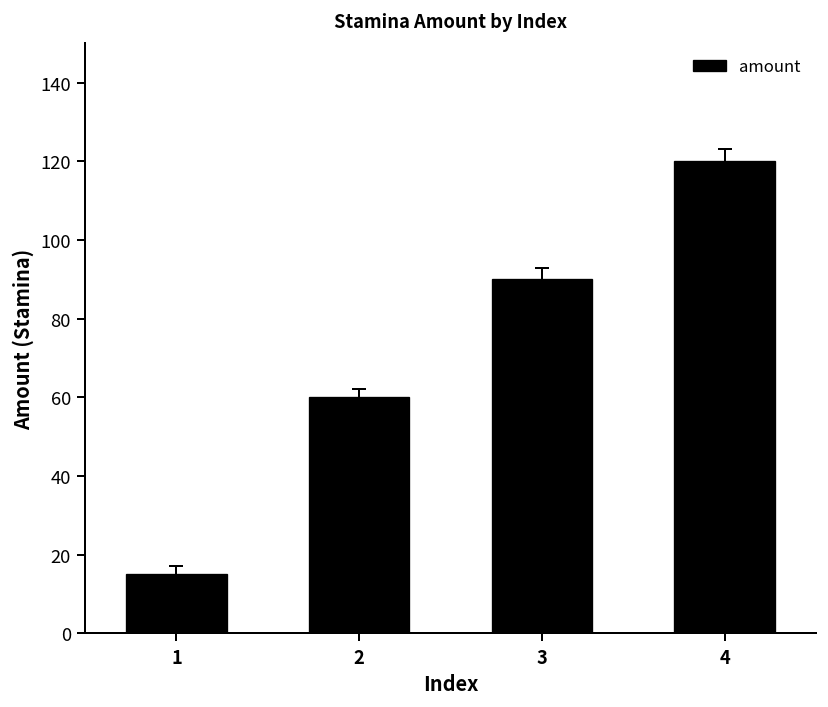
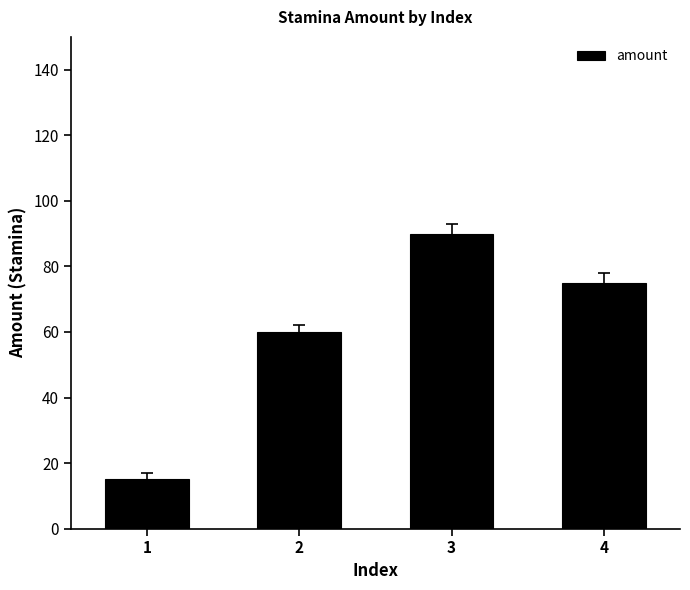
  {
    "amount": {
      "1": 15,
      "2": 60,
      "3": 90,
-     "4": 120
+     "4": 75
    }
  }
